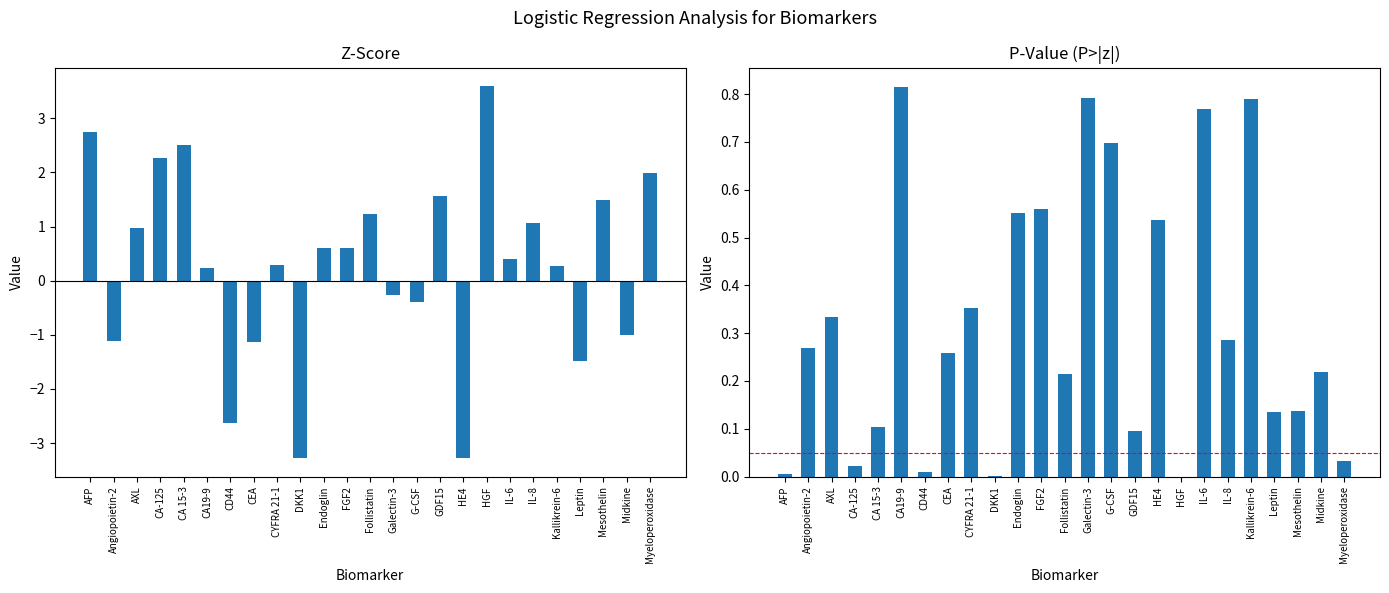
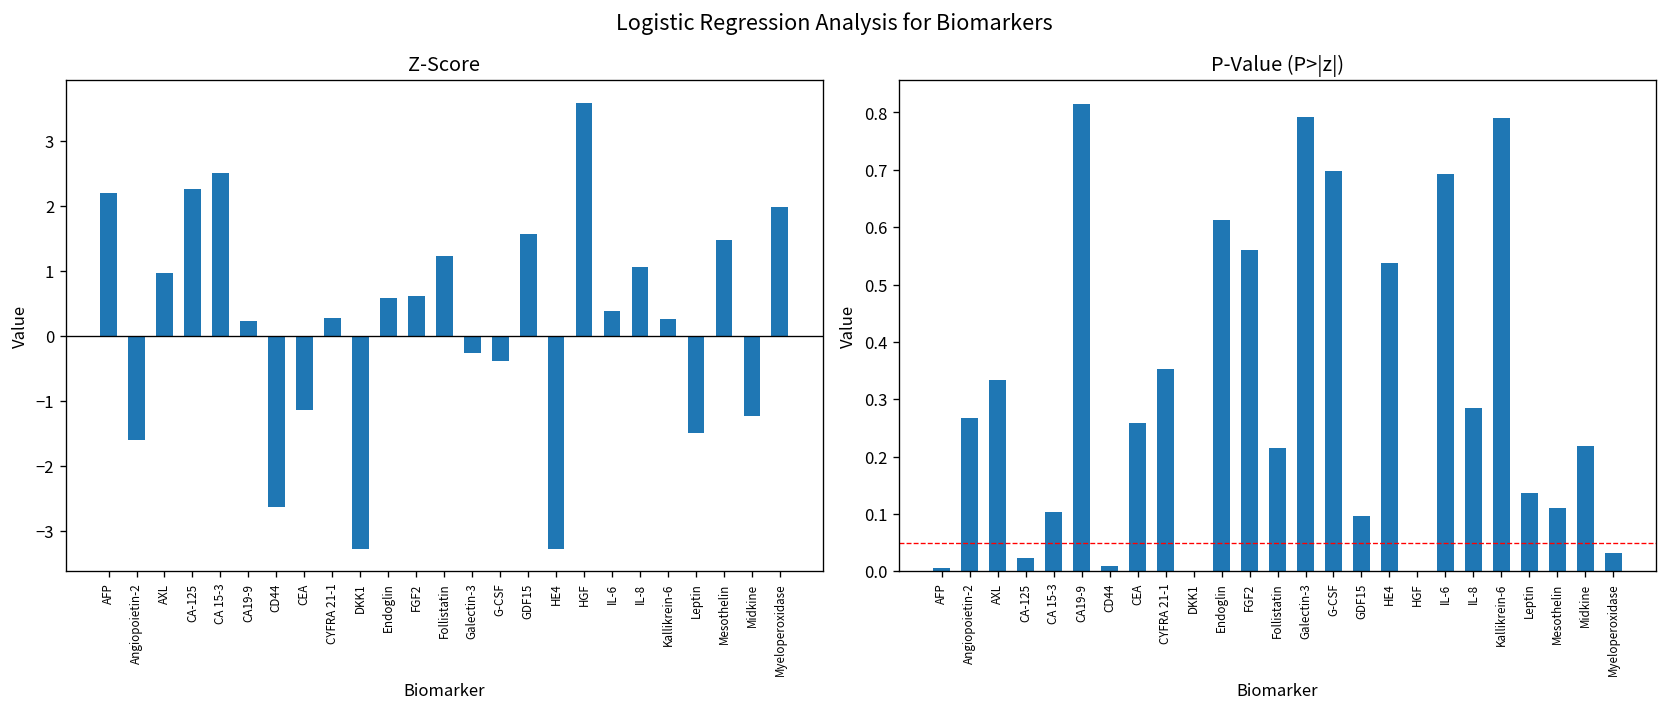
  {
    "Z-Score": {
-     "AFP": 2.8,
-     "Angiopoietin-2": -1.1,
+     "AFP": 2.2,
+     "Angiopoietin-2": -1.6,
      "AXL": 1.0,
      "CA-125": 2.3,
      "CA 15-3": 2.5,
      "CA19-9": 0.2,
      "CD44": -2.6,
      "CEA": -1.1,
      "CYFRA 21-1": 0.3,
      "DKK1": -3.3,
      "Endoglin": 0.6,
      "FGF2": 0.6,
      "Follistatin": 1.2,
      "Galectin-3": -0.3,
      "G-CSF": -0.4,
      "GDF15": 1.6,
      "HE4": -3.3,
      "HGF": 3.6,
      "IL-6": 0.4,
      "IL-8": 1.1,
      "Kallikrein-6": 0.3,
      "Leptin": -1.5,
      "Mesothelin": 1.5,
-     "Midkine": -1.0,
+     "Midkine": -1.2,
      "Myeloperoxidase": 2.0
    },
    "P-Value (P>|z|)": {
      "AFP": 0.01,
      "Angiopoietin-2": 0.27,
      "AXL": 0.33,
      "CA-125": 0.02,
      "CA 15-3": 0.10,
      "CA19-9": 0.82,
      "CD44": 0.01,
      "CEA": 0.26,
      "CYFRA 21-1": 0.35,
-     "Endoglin": 0.55,
+     "Endoglin": 0.61,
      "FGF2": 0.56,
      "Follistatin": 0.22,
      "Galectin-3": 0.79,
      "G-CSF": 0.70,
      "GDF15": 0.10,
      "HE4": 0.54,
      "HGF": 0.00,
-     "IL-6": 0.77,
+     "IL-6": 0.69,
      "IL-8": 0.29,
      "Kallikrein-6": 0.79,
      "Leptin": 0.14,
-     "Mesothelin": 0.14,
+     "Mesothelin": 0.11,
      "Midkine": 0.22,
      "Myeloperoxidase": 0.03
    }
  }
